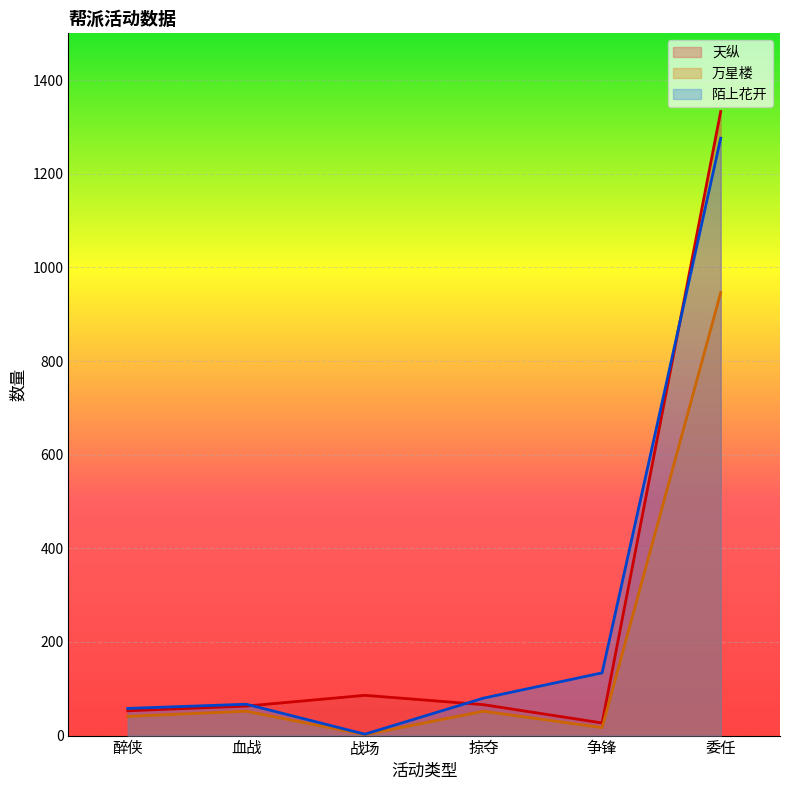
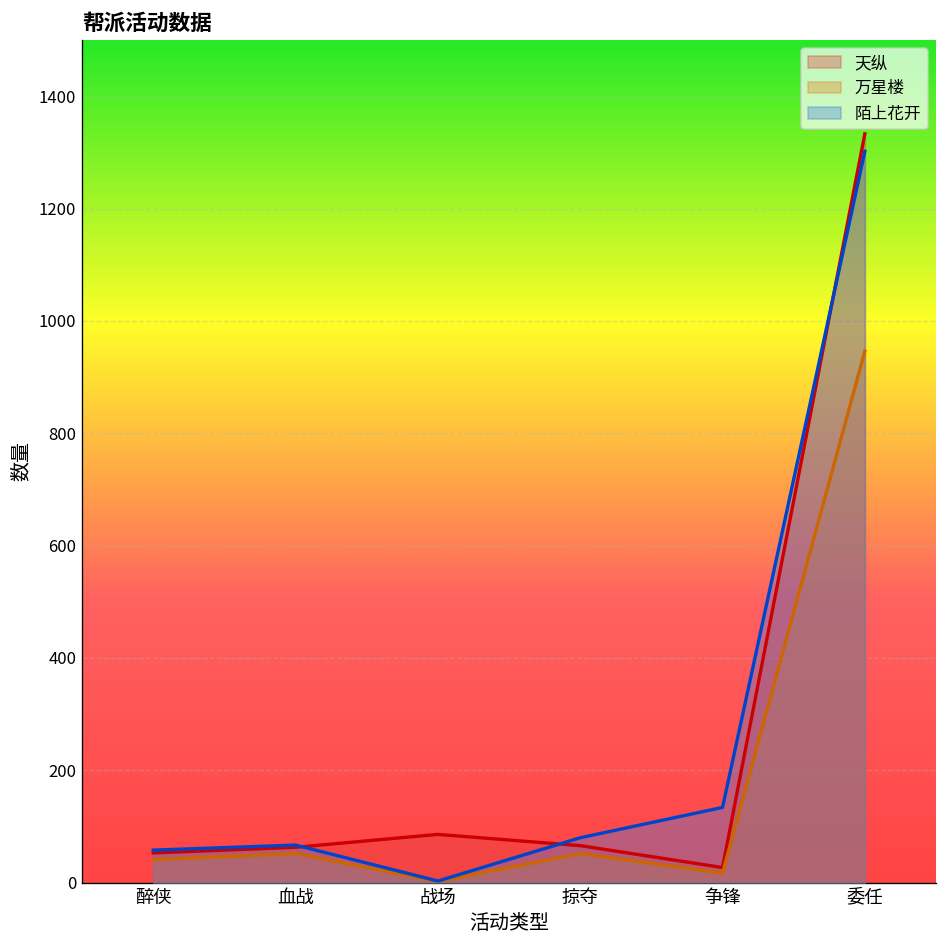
  {
    "陌上花开": {
      "掠夺": 80,
      "争锋": 130,
-     "委任": 1280
+     "委任": 1300
    }
  }
